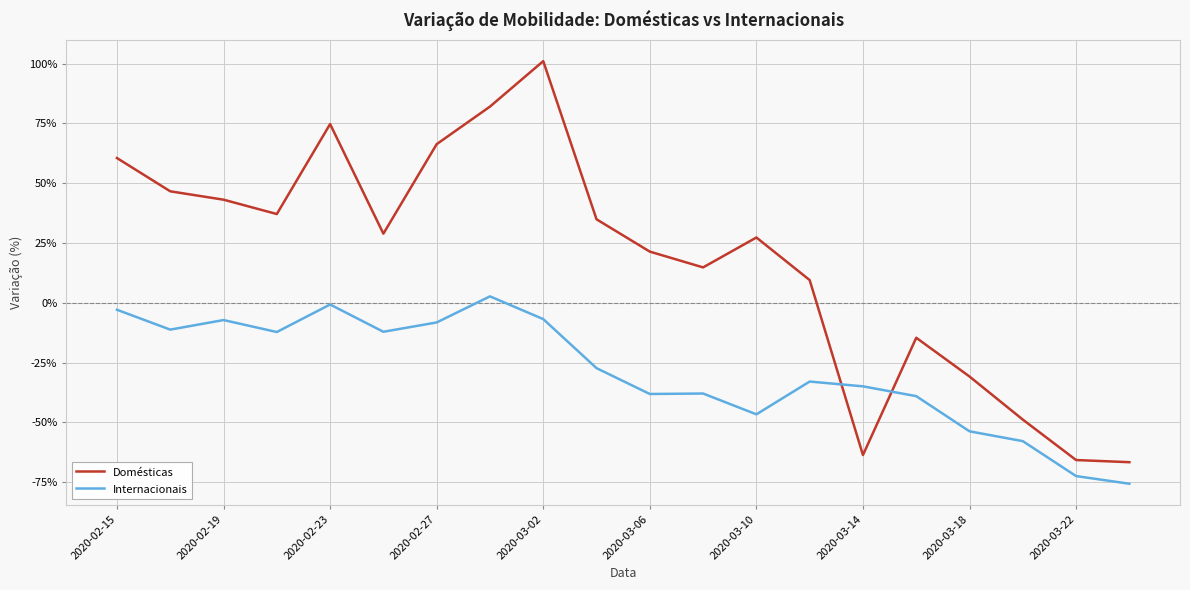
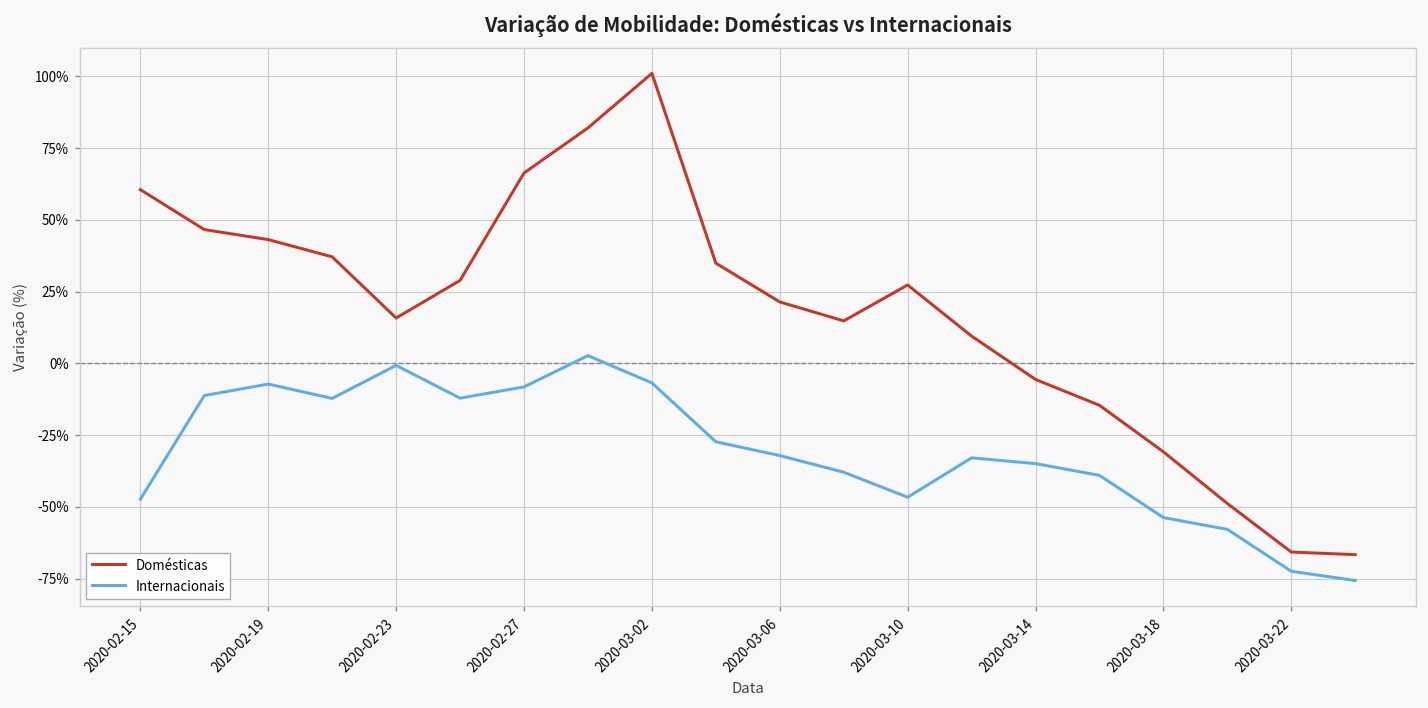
  {
    "Domésticas": {
      "2020-02-15": "61%",
      "2020-02-19": "43%",
-     "2020-02-23": "75%",
+     "2020-02-23": "16%",
      "2020-02-27": "66%",
      "2020-03-02": "101%",
      "2020-03-06": "21%",
      "2020-03-10": "27%",
-     "2020-03-14": "-64%",
+     "2020-03-14": "-6%",
      "2020-03-18": "-31%",
      "2020-03-22": "-66%"
    },
    "Internacionais": {
-     "2020-02-15": "-3%",
+     "2020-02-15": "-47%",
      "2020-02-19": "-7%",
      "2020-02-23": "-1%",
      "2020-02-27": "-8%",
      "2020-03-02": "-7%",
-     "2020-03-06": "-38%",
+     "2020-03-06": "-32%",
      "2020-03-10": "-47%",
      "2020-03-14": "-35%",
      "2020-03-18": "-54%",
      "2020-03-22": "-72%"
    }
  }
